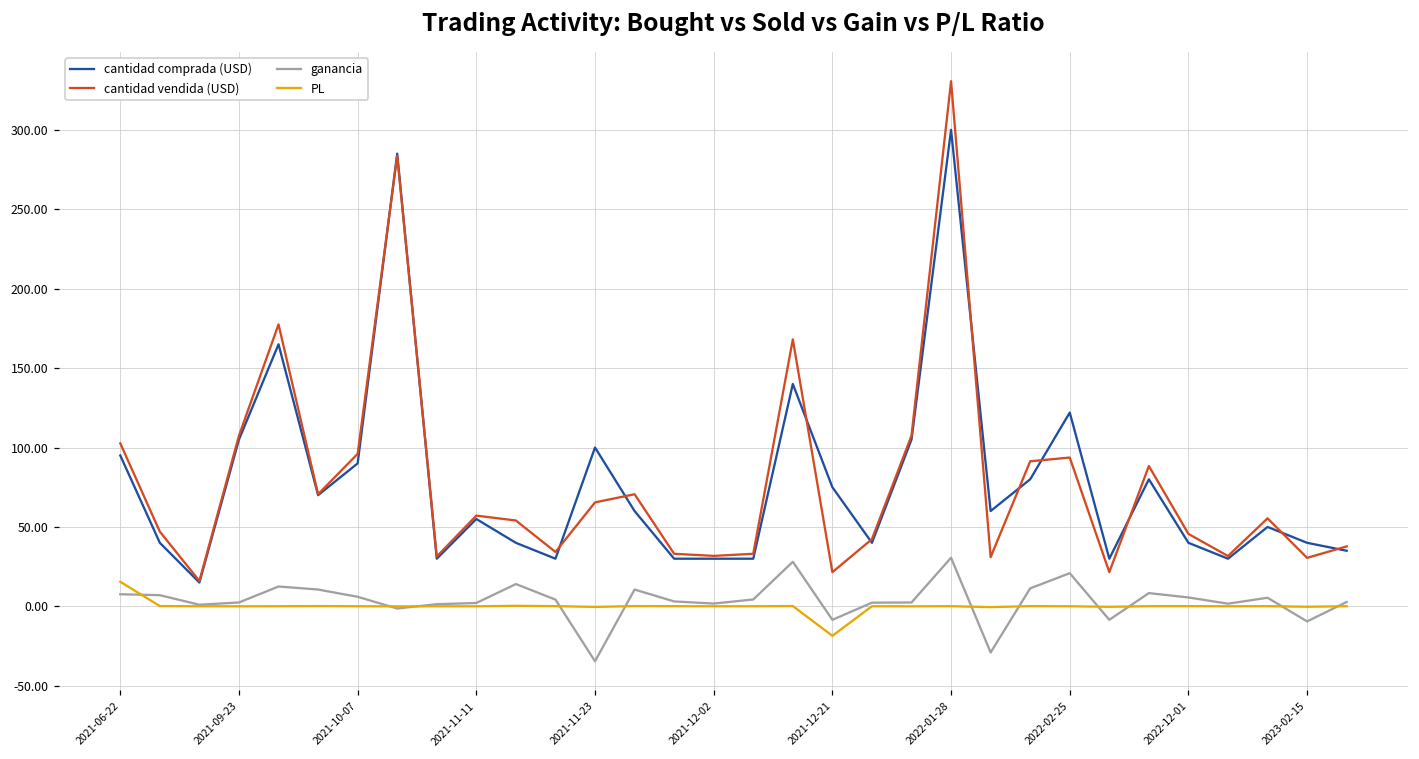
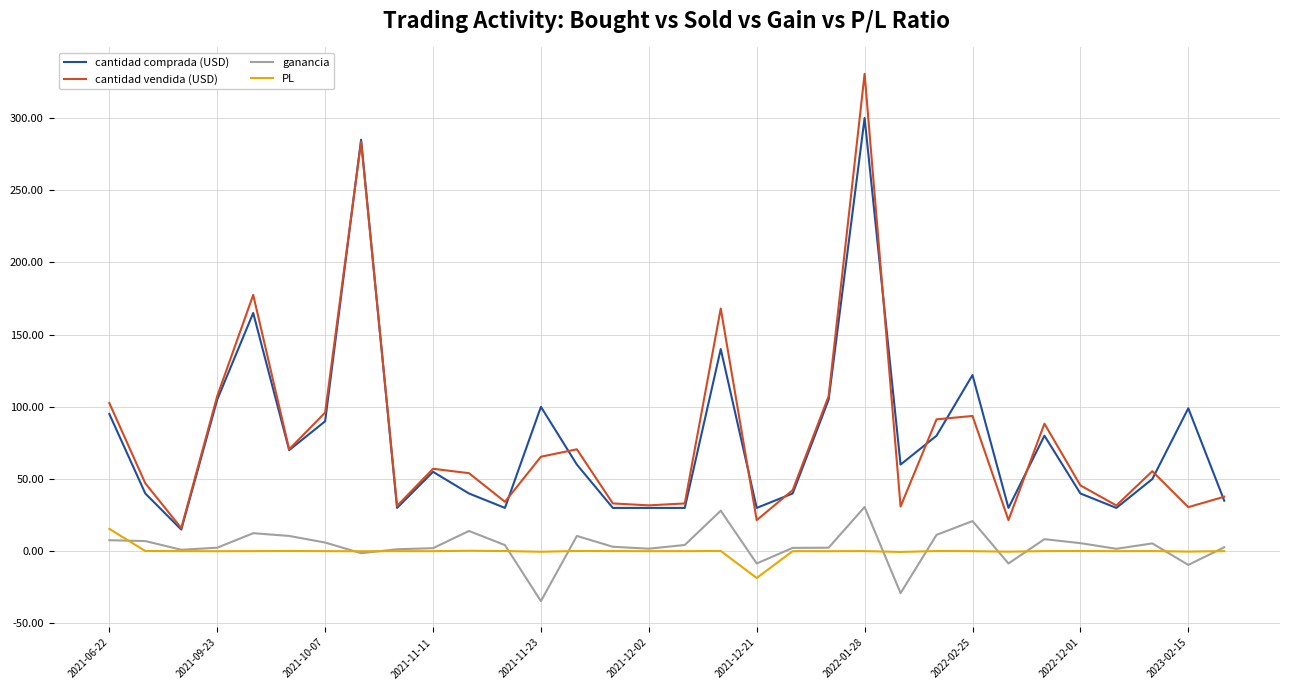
  {
    "cantidad comprada (USD)": {
      "2021-06-22": 95,
      "2021-09-23": 105,
      "2021-10-07": 90,
      "2021-11-11": 55,
      "2021-11-23": 100,
-     "2021-12-21": 75,
+     "2021-12-21": 30,
      "2022-01-28": 300,
      "2022-02-25": 122,
      "2022-12-01": 40,
-     "2023-02-15": 40
+     "2023-02-15": 99
    },
    "cantidad vendida (USD)": {
      "2021-06-22": 103,
      "2021-09-23": 107,
      "2021-10-07": 96,
      "2021-11-11": 57,
      "2021-11-23": 65,
      "2021-12-21": 22,
      "2022-01-28": 331,
      "2022-02-25": 94,
      "2022-12-01": 46,
      "2023-02-15": 31
    },
    "ganancia": {
      "2021-06-22": 8,
      "2021-09-23": 2,
      "2021-10-07": 6,
      "2021-11-11": 2,
      "2021-11-23": -35,
      "2021-12-21": -8,
      "2022-01-28": 31,
      "2022-02-25": 21,
      "2022-12-01": 6,
      "2023-02-15": -9
    },
    "PL": {
      "2021-06-22": 15,
      "2021-09-23": 0,
      "2021-10-07": 0,
      "2021-11-11": 0,
      "2021-11-23": 0,
      "2021-12-21": -19,
      "2022-01-28": 0,
      "2022-02-25": 0,
      "2022-12-01": 0,
      "2023-02-15": 0
    }
  }
